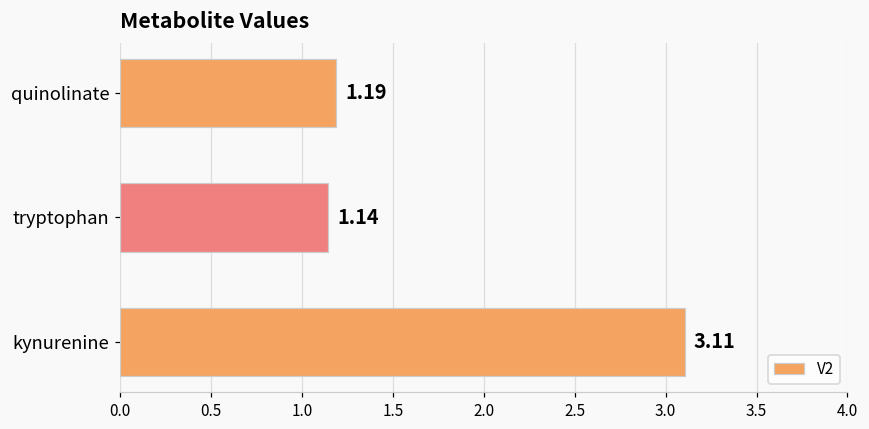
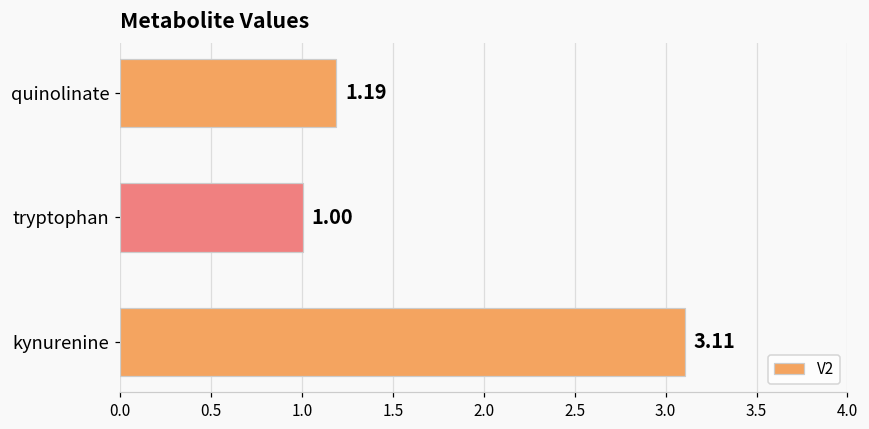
  {
    "quinolinate": 1.19,
-   "tryptophan": 1.14,
+   "tryptophan": 1.00,
    "kynurenine": 3.11
  }
